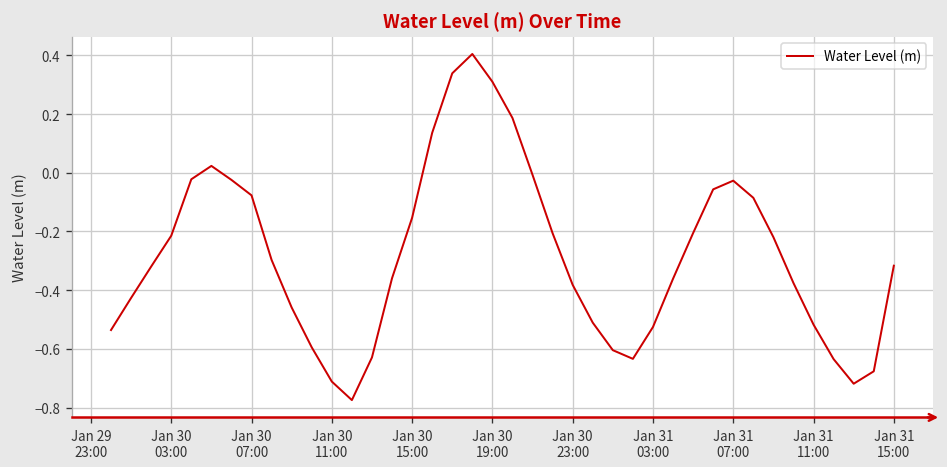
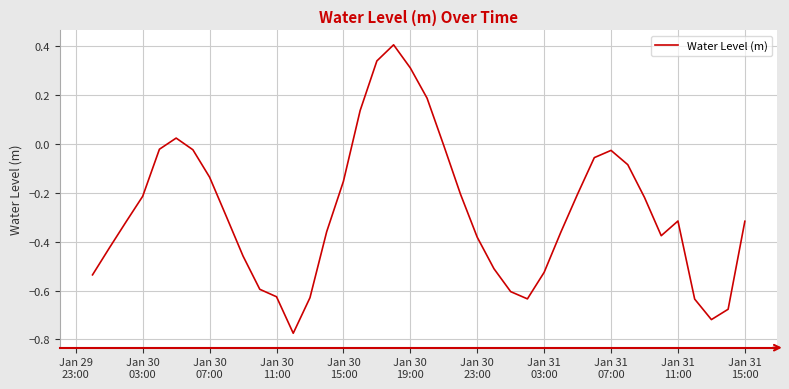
  {
    "Jan 30 03:00": -0.21,
-   "Jan 30 07:00": -0.08,
-   "Jan 30 11:00": -0.71,
+   "Jan 30 07:00": -0.14,
+   "Jan 30 11:00": -0.63,
    "Jan 30 15:00": -0.15,
    "Jan 30 19:00": 0.31,
    "Jan 30 23:00": -0.38,
    "Jan 31 03:00": -0.53,
    "Jan 31 07:00": -0.03,
-   "Jan 31 11:00": -0.52,
+   "Jan 31 11:00": -0.32,
    "Jan 31 15:00": -0.32
  }
